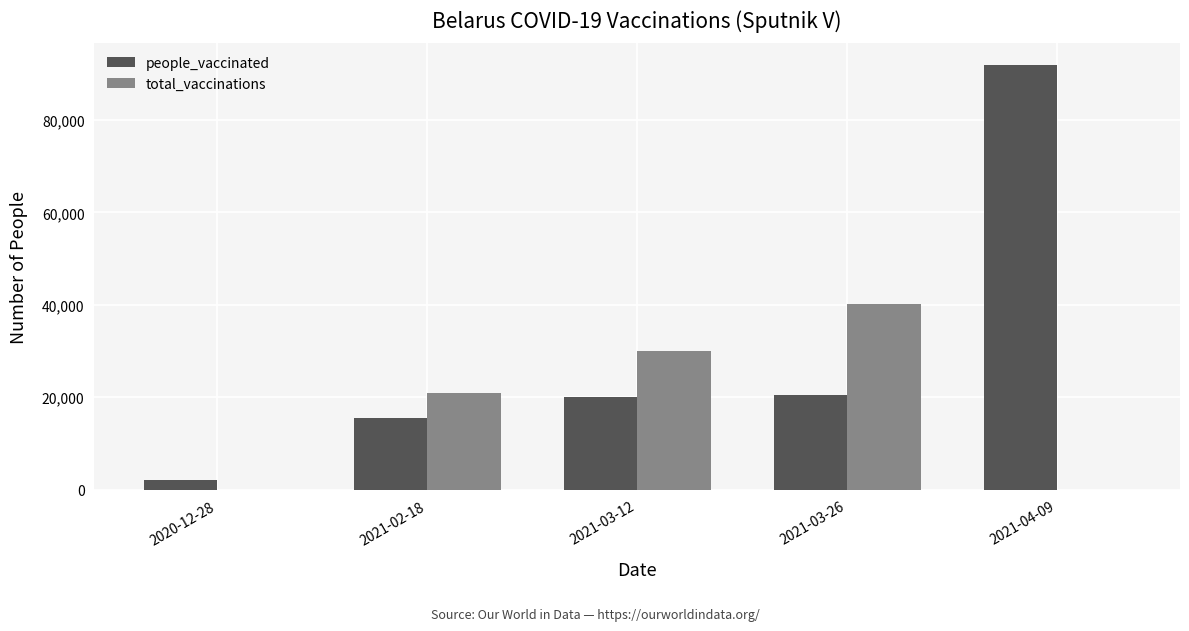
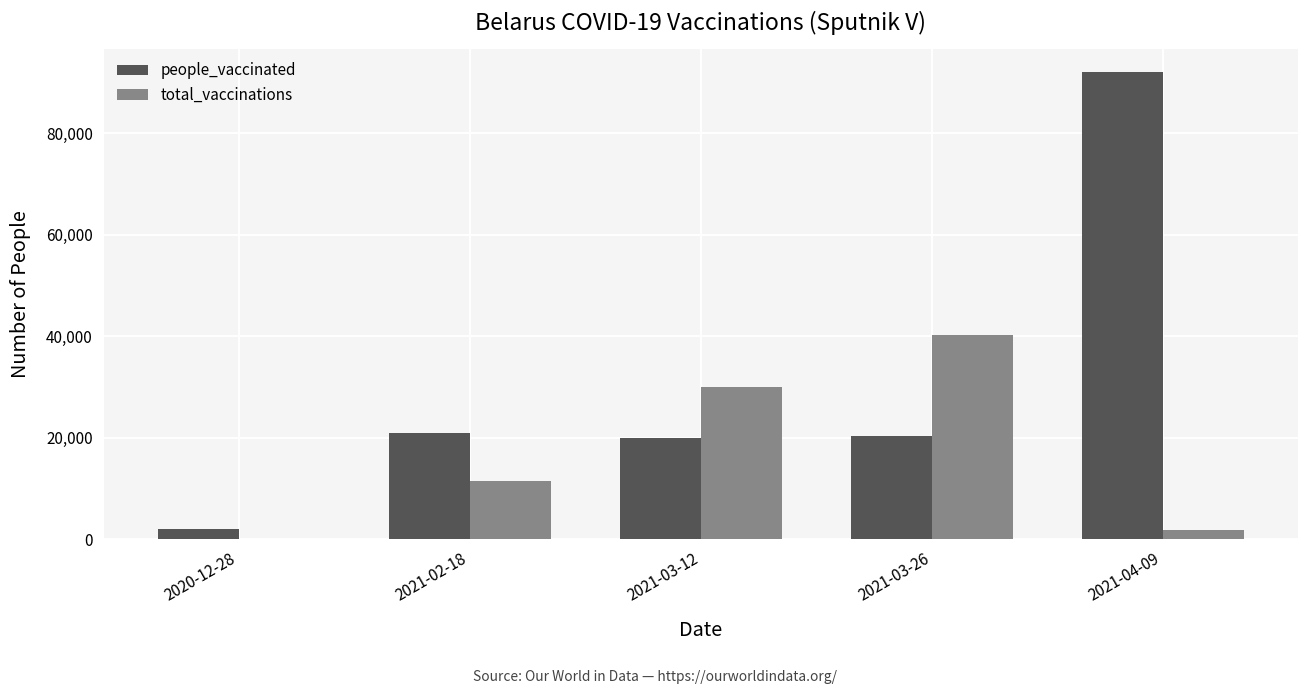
  {
    "people_vaccinated": {
      "2020-12-28": "2,000",
-     "2021-02-18": "15,000",
+     "2021-02-18": "21,000",
      "2021-03-12": "20,000",
      "2021-03-26": "20,000",
      "2021-04-09": "92,000"
    },
    "total_vaccinations": {
      "2020-12-28": "0",
-     "2021-02-18": "21,000",
+     "2021-02-18": "12,000",
      "2021-03-12": "30,000",
      "2021-03-26": "40,000",
-     "2021-04-09": "0"
+     "2021-04-09": "2,000"
    }
  }
